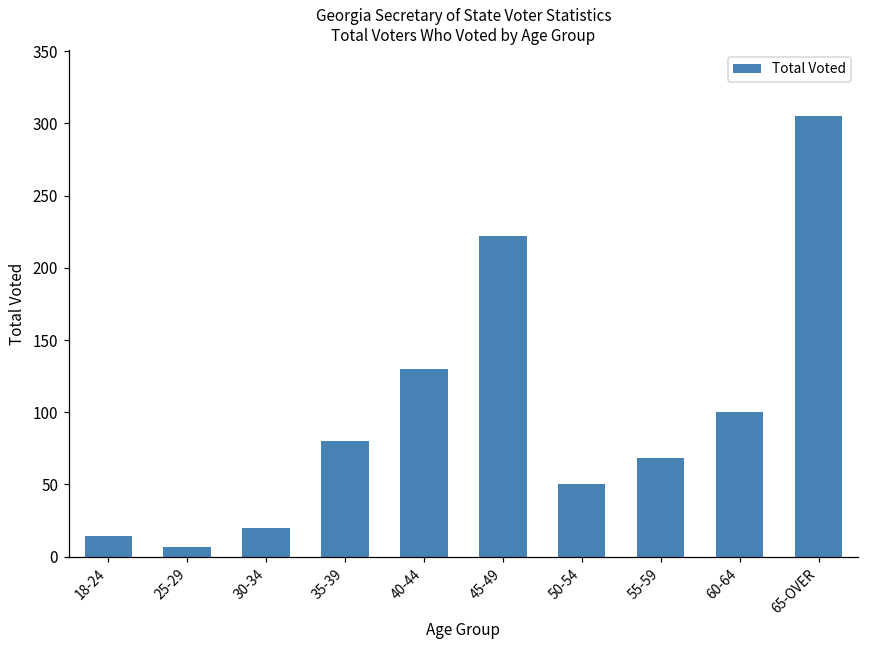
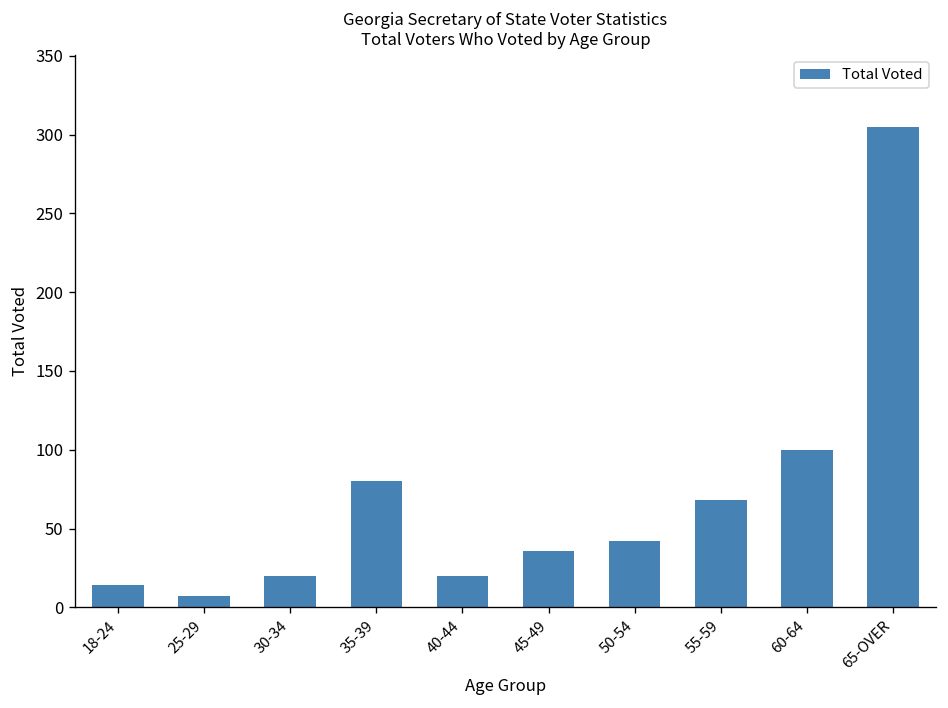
  {
    "18-24": 14,
    "25-29": 7,
    "30-34": 20,
    "35-39": 80,
-   "40-44": 130,
-   "45-49": 222,
-   "50-54": 50,
+   "40-44": 20,
+   "45-49": 36,
+   "50-54": 42,
    "55-59": 68,
    "60-64": 100,
    "65-OVER": 305
  }
